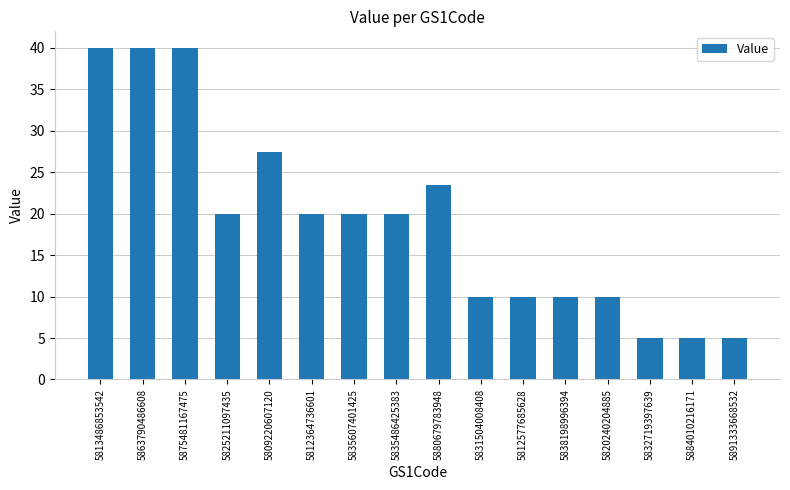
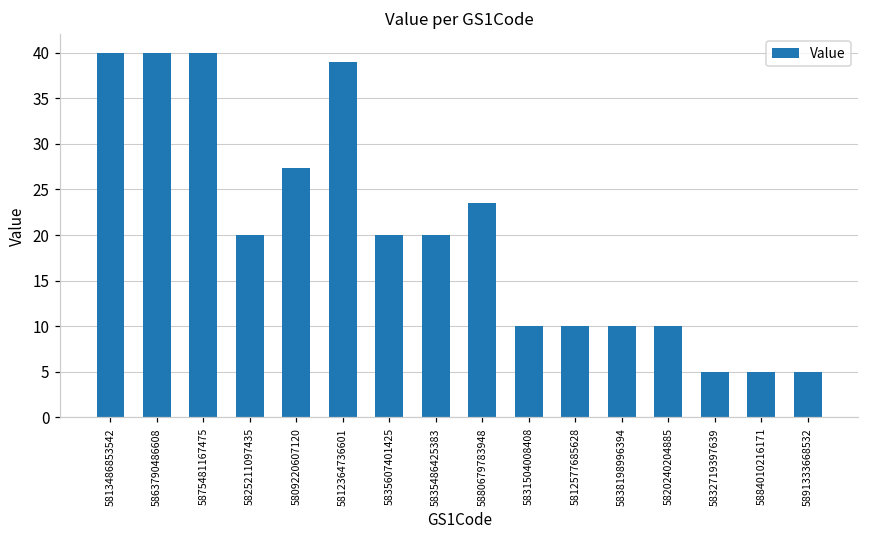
  {
    "5813486853542": 40,
    "5863790486608": 40,
    "5875481167475": 40,
    "5825211097435": 20,
    "5809220607120": 27,
-   "5812364736601": 20,
+   "5812364736601": 39,
    "5835607401425": 20,
    "5835486425383": 20,
    "5880679783948": 24,
    "5831504008408": 10,
    "5812577685628": 10,
    "5838198996394": 10,
    "5820240204885": 10,
    "5832719397639": 5,
    "5884010216171": 5,
    "5891333668532": 5
  }
